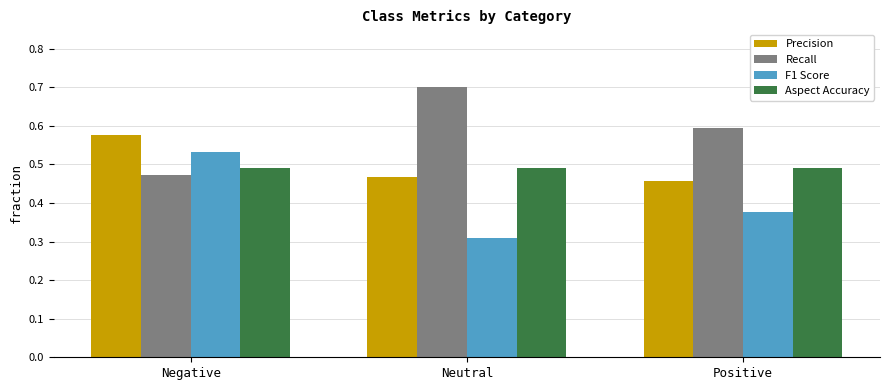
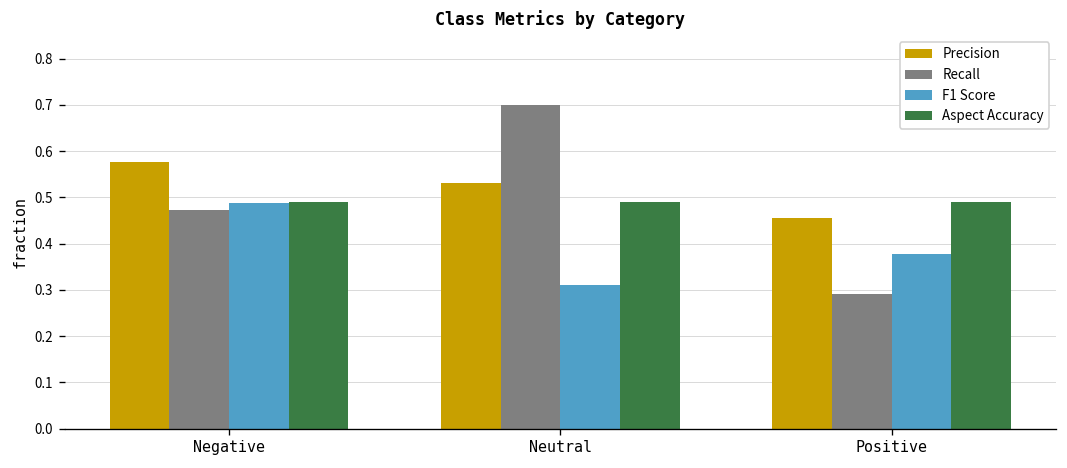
  {
    "Precision": {
      "Negative": 0.58,
-     "Neutral": 0.47,
+     "Neutral": 0.53,
      "Positive": 0.46
    },
    "Recall": {
      "Negative": 0.47,
      "Neutral": 0.70,
-     "Positive": 0.60
+     "Positive": 0.29
    },
    "F1 Score": {
-     "Negative": 0.53,
+     "Negative": 0.49,
      "Neutral": 0.31,
      "Positive": 0.38
    },
    "Aspect Accuracy": {
      "Negative": 0.49,
      "Neutral": 0.49,
      "Positive": 0.49
    }
  }
